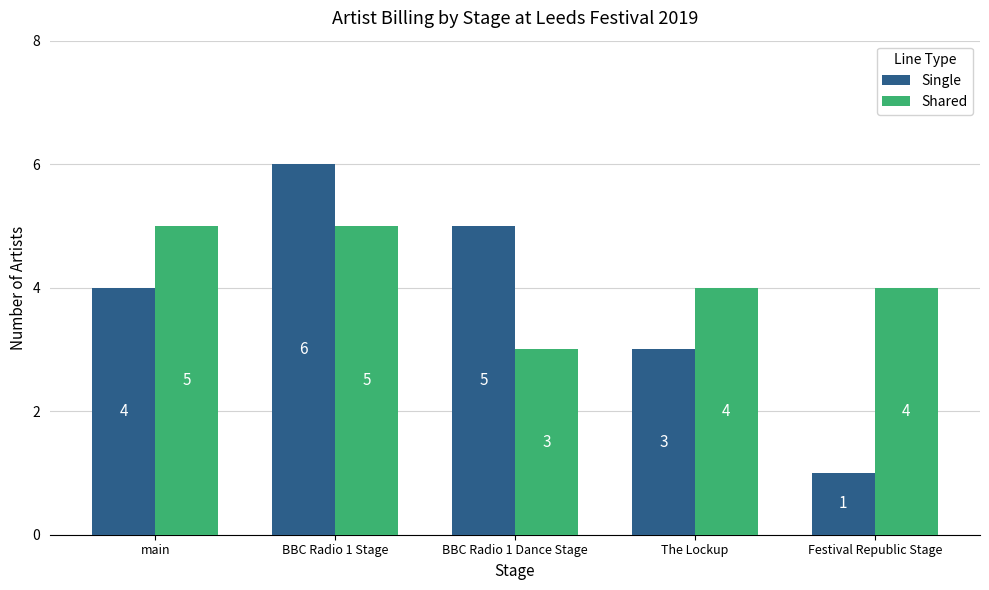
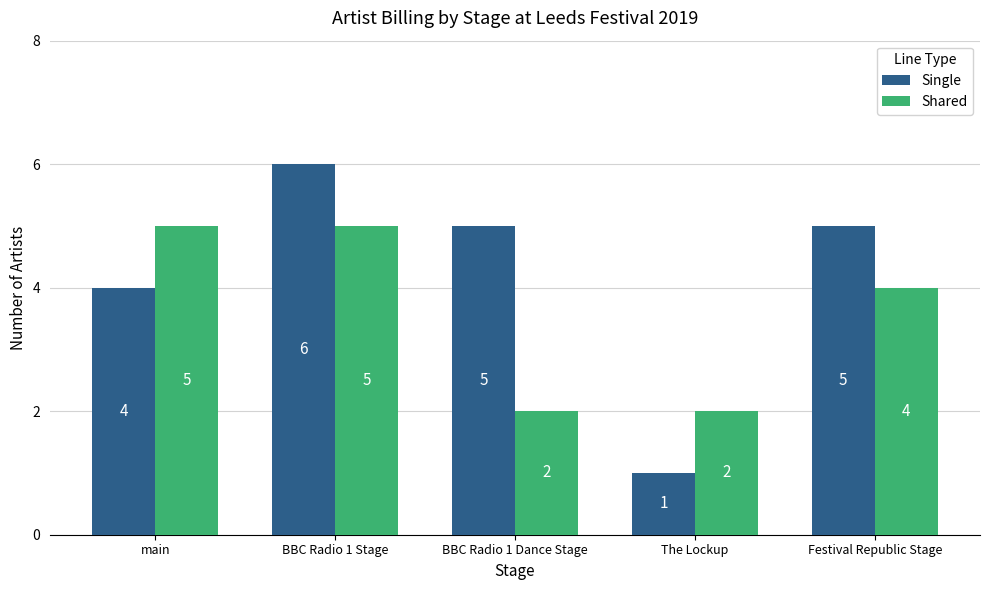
  {
    "Single": {
      "main": 4,
      "BBC Radio 1 Stage": 6,
      "BBC Radio 1 Dance Stage": 5,
-     "The Lockup": 3,
-     "Festival Republic Stage": 1
+     "The Lockup": 1,
+     "Festival Republic Stage": 5
    },
    "Shared": {
      "main": 5,
      "BBC Radio 1 Stage": 5,
-     "BBC Radio 1 Dance Stage": 3,
-     "The Lockup": 4,
+     "BBC Radio 1 Dance Stage": 2,
+     "The Lockup": 2,
      "Festival Republic Stage": 4
    }
  }
